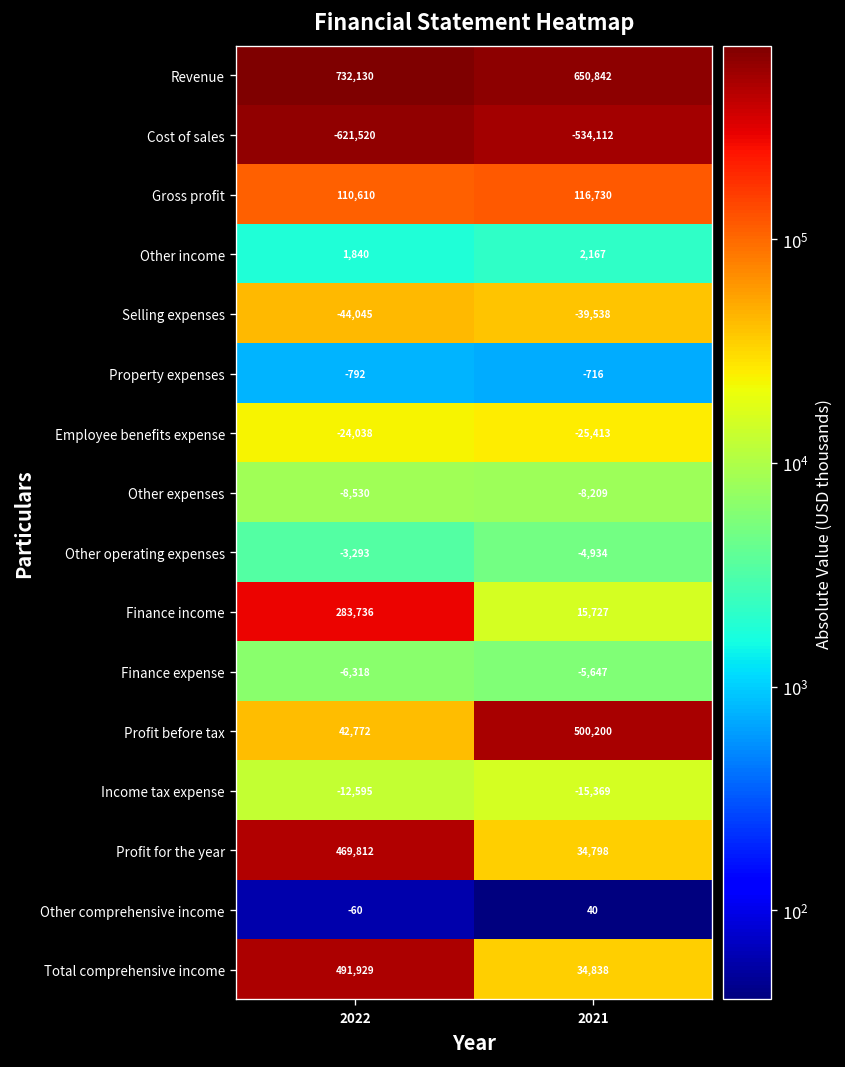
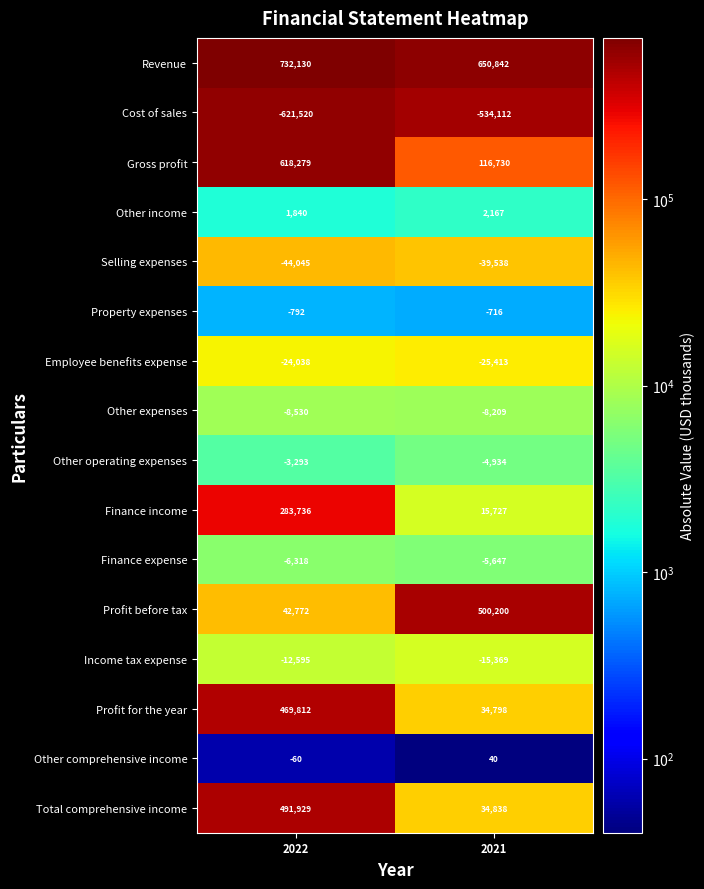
  {
    "Revenue": {
      "2022": "732,130",
      "2021": "650,842"
    },
    "Cost of sales": {
      "2022": "-621,520",
      "2021": "-534,112"
    },
    "Gross profit": {
-     "2022": "110,610",
+     "2022": "618,279",
      "2021": "116,730"
    },
    "Other income": {
      "2022": "1,840",
      "2021": "2,167"
    },
    "Selling expenses": {
      "2022": "-44,045",
      "2021": "-39,538"
    },
    "Property expenses": {
      "2022": "-792",
      "2021": "-716"
    },
    "Employee benefits expense": {
      "2022": "-24,038",
      "2021": "-25,413"
    },
    "Other expenses": {
      "2022": "-8,530",
      "2021": "-8,209"
    },
    "Other operating expenses": {
      "2022": "-3,293",
      "2021": "-4,934"
    },
    "Finance income": {
      "2022": "283,736",
      "2021": "15,727"
    },
    "Finance expense": {
      "2022": "-6,318",
      "2021": "-5,647"
    },
    "Profit before tax": {
      "2022": "42,772",
      "2021": "500,200"
    },
    "Income tax expense": {
      "2022": "-12,595",
      "2021": "-15,369"
    },
    "Profit for the year": {
      "2022": "469,812",
      "2021": "34,798"
    },
    "Other comprehensive income": {
      "2022": "-60",
      "2021": "40"
    },
    "Total comprehensive income": {
      "2022": "491,929",
      "2021": "34,838"
    }
  }
